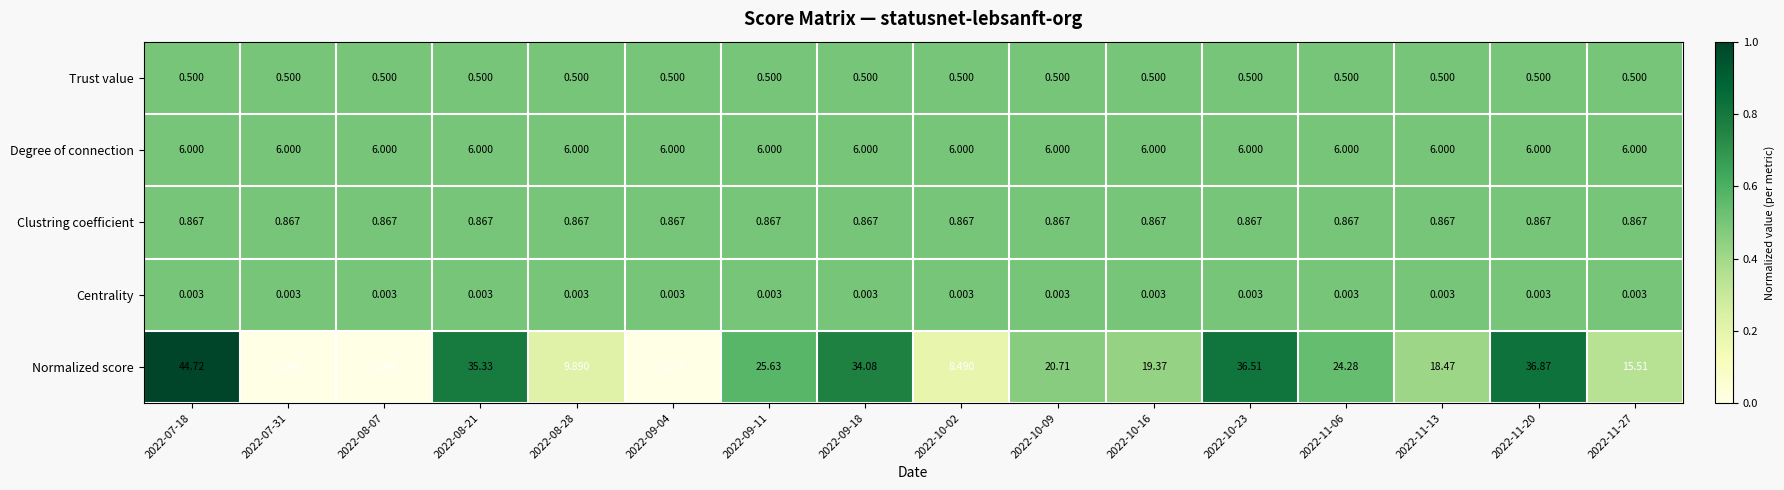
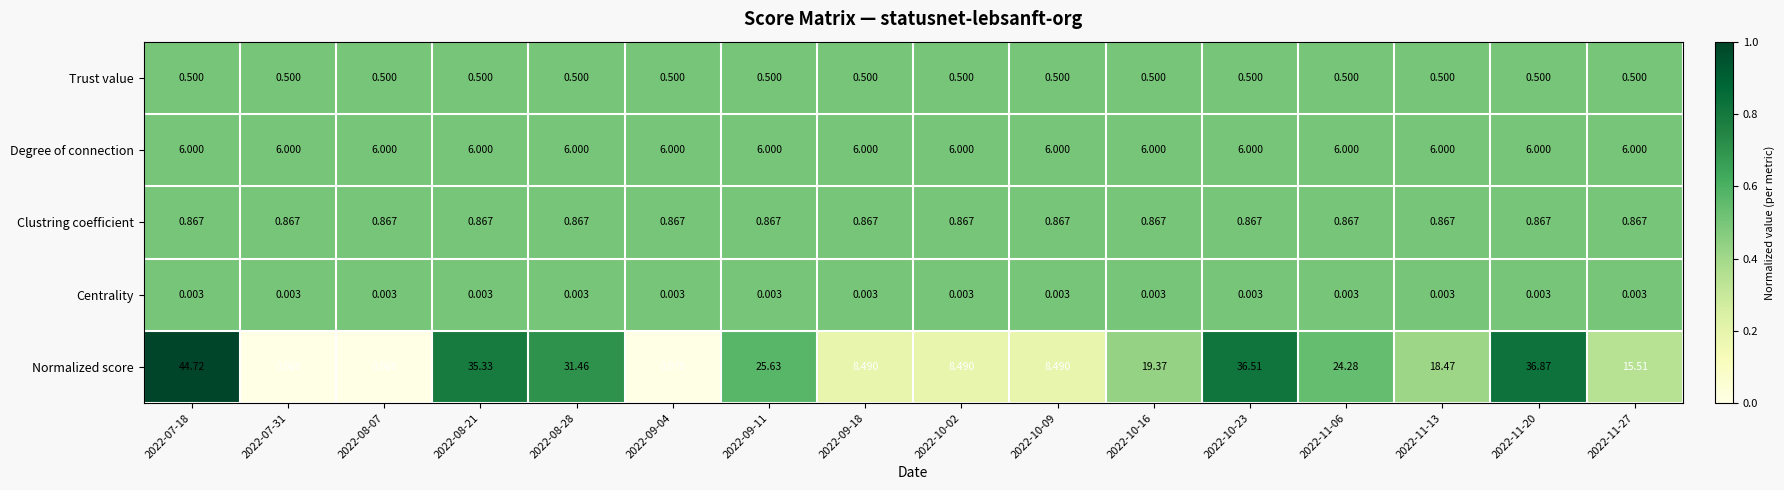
  {
    "Trust value": {
      "2022-07-18": 0.500,
      "2022-07-31": 0.500,
      "2022-08-07": 0.500,
      "2022-08-21": 0.500,
      "2022-08-28": 0.500,
      "2022-09-04": 0.500,
      "2022-09-11": 0.500,
      "2022-09-18": 0.500,
      "2022-10-02": 0.500,
      "2022-10-09": 0.500,
      "2022-10-16": 0.500,
      "2022-10-23": 0.500,
      "2022-11-06": 0.500,
      "2022-11-13": 0.500,
      "2022-11-20": 0.500,
      "2022-11-27": 0.500
    },
    "Degree of connection": {
      "2022-07-18": 6.000,
      "2022-07-31": 6.000,
      "2022-08-07": 6.000,
      "2022-08-21": 6.000,
      "2022-08-28": 6.000,
      "2022-09-04": 6.000,
      "2022-09-11": 6.000,
      "2022-09-18": 6.000,
      "2022-10-02": 6.000,
      "2022-10-09": 6.000,
      "2022-10-16": 6.000,
      "2022-10-23": 6.000,
      "2022-11-06": 6.000,
      "2022-11-13": 6.000,
      "2022-11-20": 6.000,
      "2022-11-27": 6.000
    },
    "Clustring coefficient": {
      "2022-07-18": 0.867,
      "2022-07-31": 0.867,
      "2022-08-07": 0.867,
      "2022-08-21": 0.867,
      "2022-08-28": 0.867,
      "2022-09-04": 0.867,
      "2022-09-11": 0.867,
      "2022-09-18": 0.867,
      "2022-10-02": 0.867,
      "2022-10-09": 0.867,
      "2022-10-16": 0.867,
      "2022-10-23": 0.867,
      "2022-11-06": 0.867,
      "2022-11-13": 0.867,
      "2022-11-20": 0.867,
      "2022-11-27": 0.867
    },
    "Centrality": {
      "2022-07-18": 0.003,
      "2022-07-31": 0.003,
      "2022-08-07": 0.003,
      "2022-08-21": 0.003,
      "2022-08-28": 0.003,
      "2022-09-04": 0.003,
      "2022-09-11": 0.003,
      "2022-09-18": 0.003,
      "2022-10-02": 0.003,
      "2022-10-09": 0.003,
      "2022-10-16": 0.003,
      "2022-10-23": 0.003,
      "2022-11-06": 0.003,
      "2022-11-13": 0.003,
      "2022-11-20": 0.003,
      "2022-11-27": 0.003
    },
    "Normalized score": {
      "2022-07-18": 44.72,
      "2022-08-21": 35.33,
-     "2022-08-28": 9.890,
+     "2022-08-28": 31.46,
      "2022-09-11": 25.63,
-     "2022-09-18": 34.08,
+     "2022-09-18": 8.490,
      "2022-10-02": 8.490,
-     "2022-10-09": 20.71,
+     "2022-10-09": 8.490,
      "2022-10-16": 19.37,
      "2022-10-23": 36.51,
      "2022-11-06": 24.28,
      "2022-11-13": 18.47,
      "2022-11-20": 36.87,
      "2022-11-27": 15.51
    }
  }
